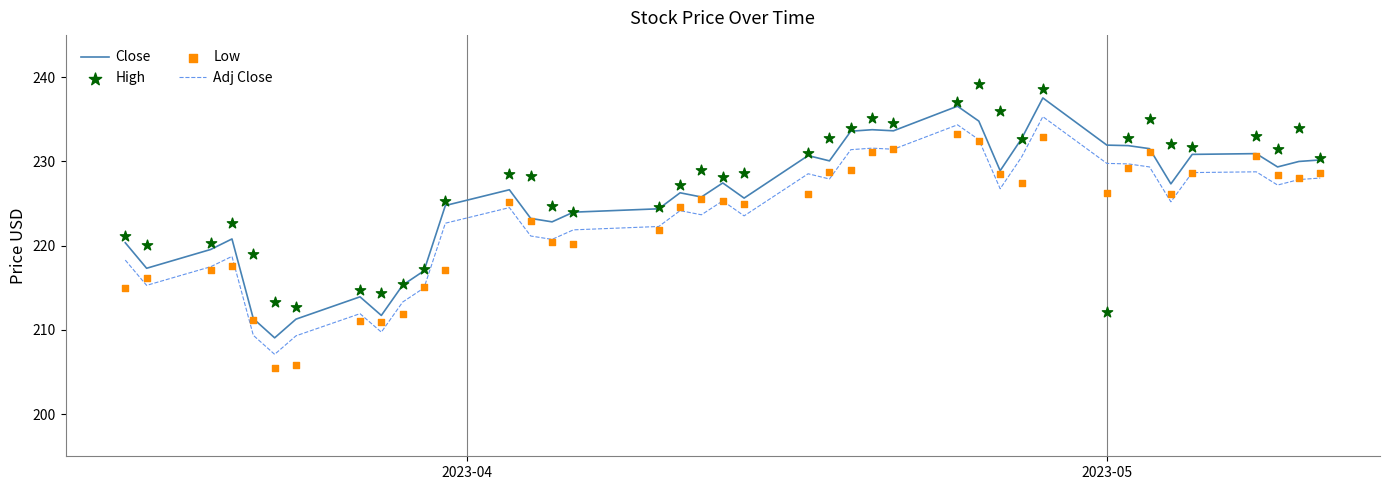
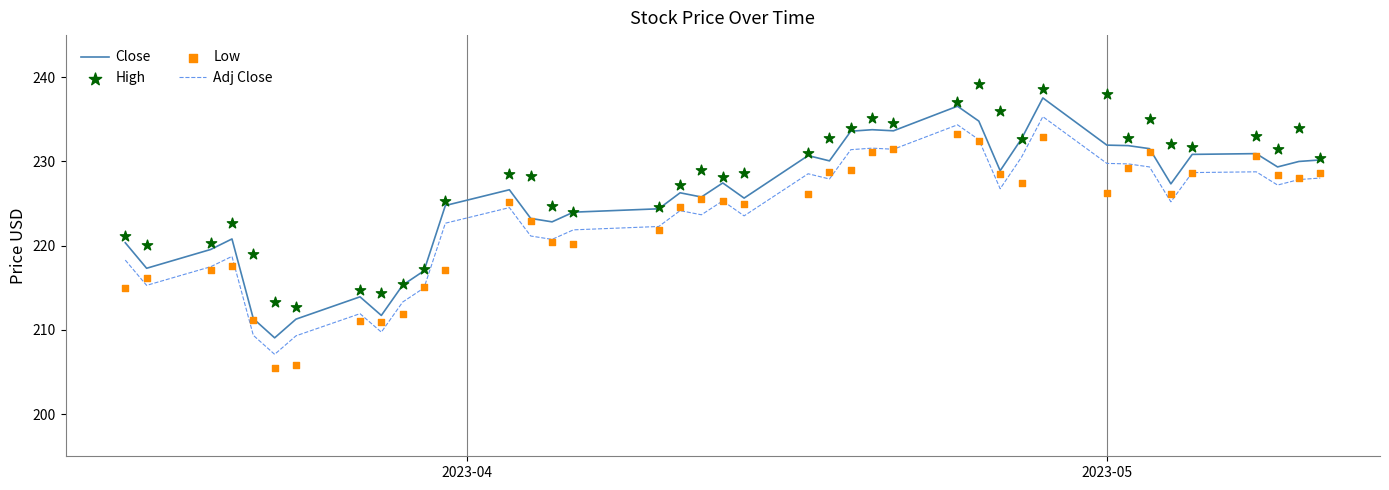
  {
    "High": {
-     "2023-05": 212
+     "2023-05": 238
    },
    "Close": {
      "2023-05": 232
    },
    "Adj Close": {
      "2023-05": 230
    }
  }
